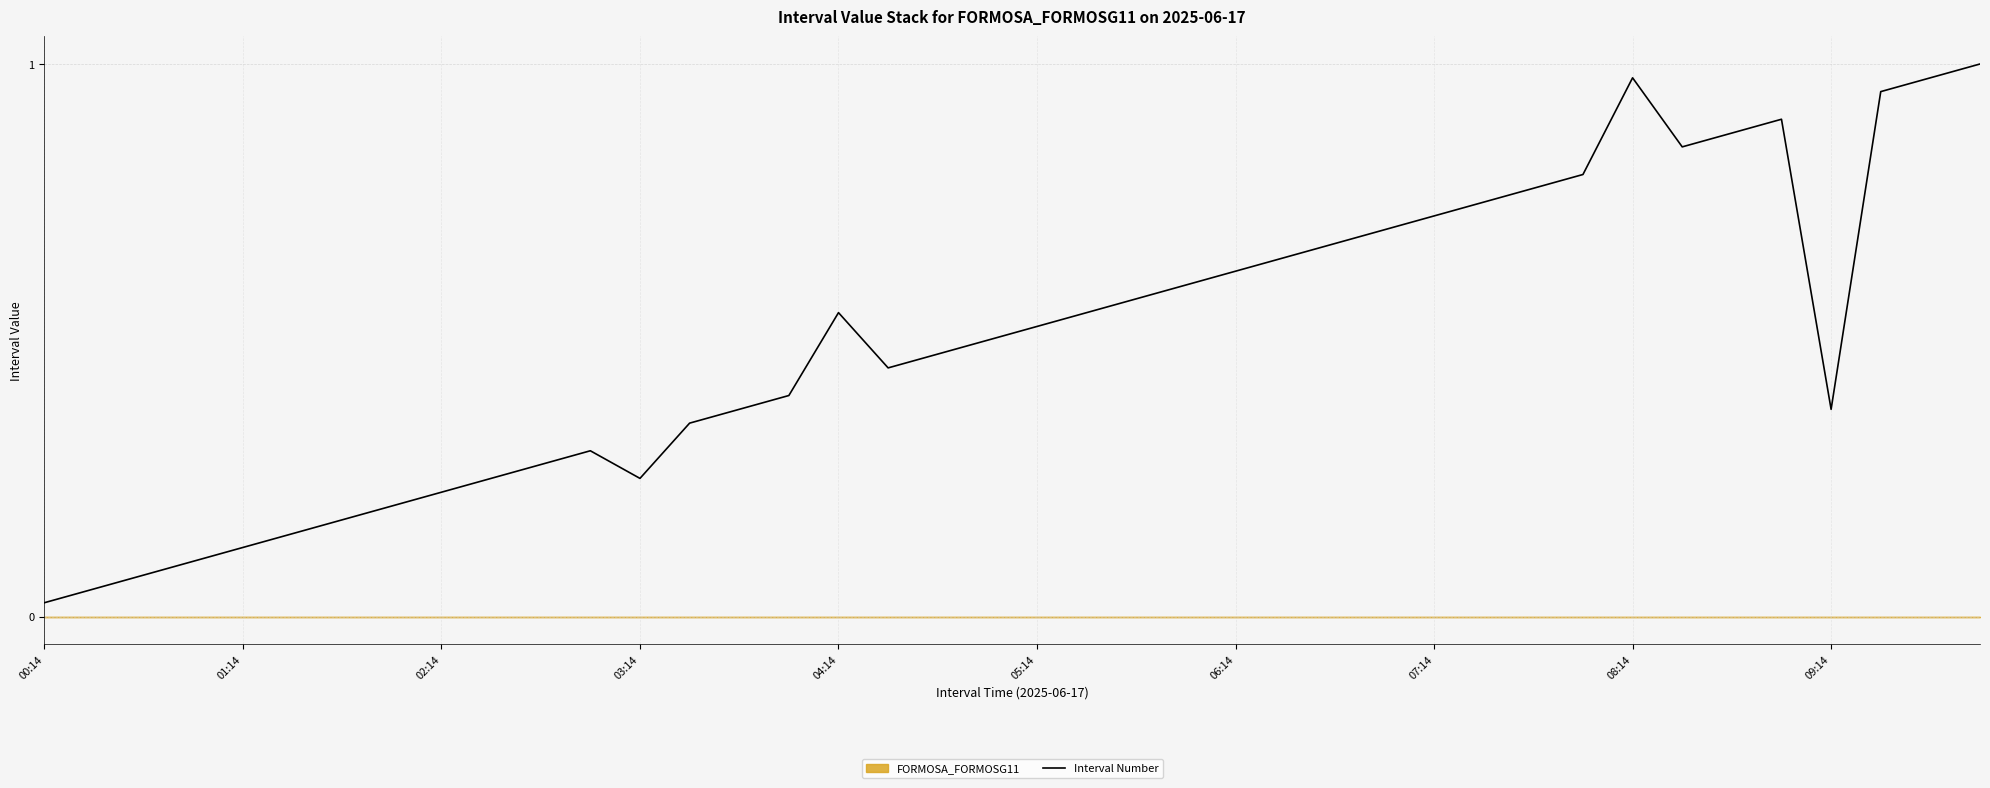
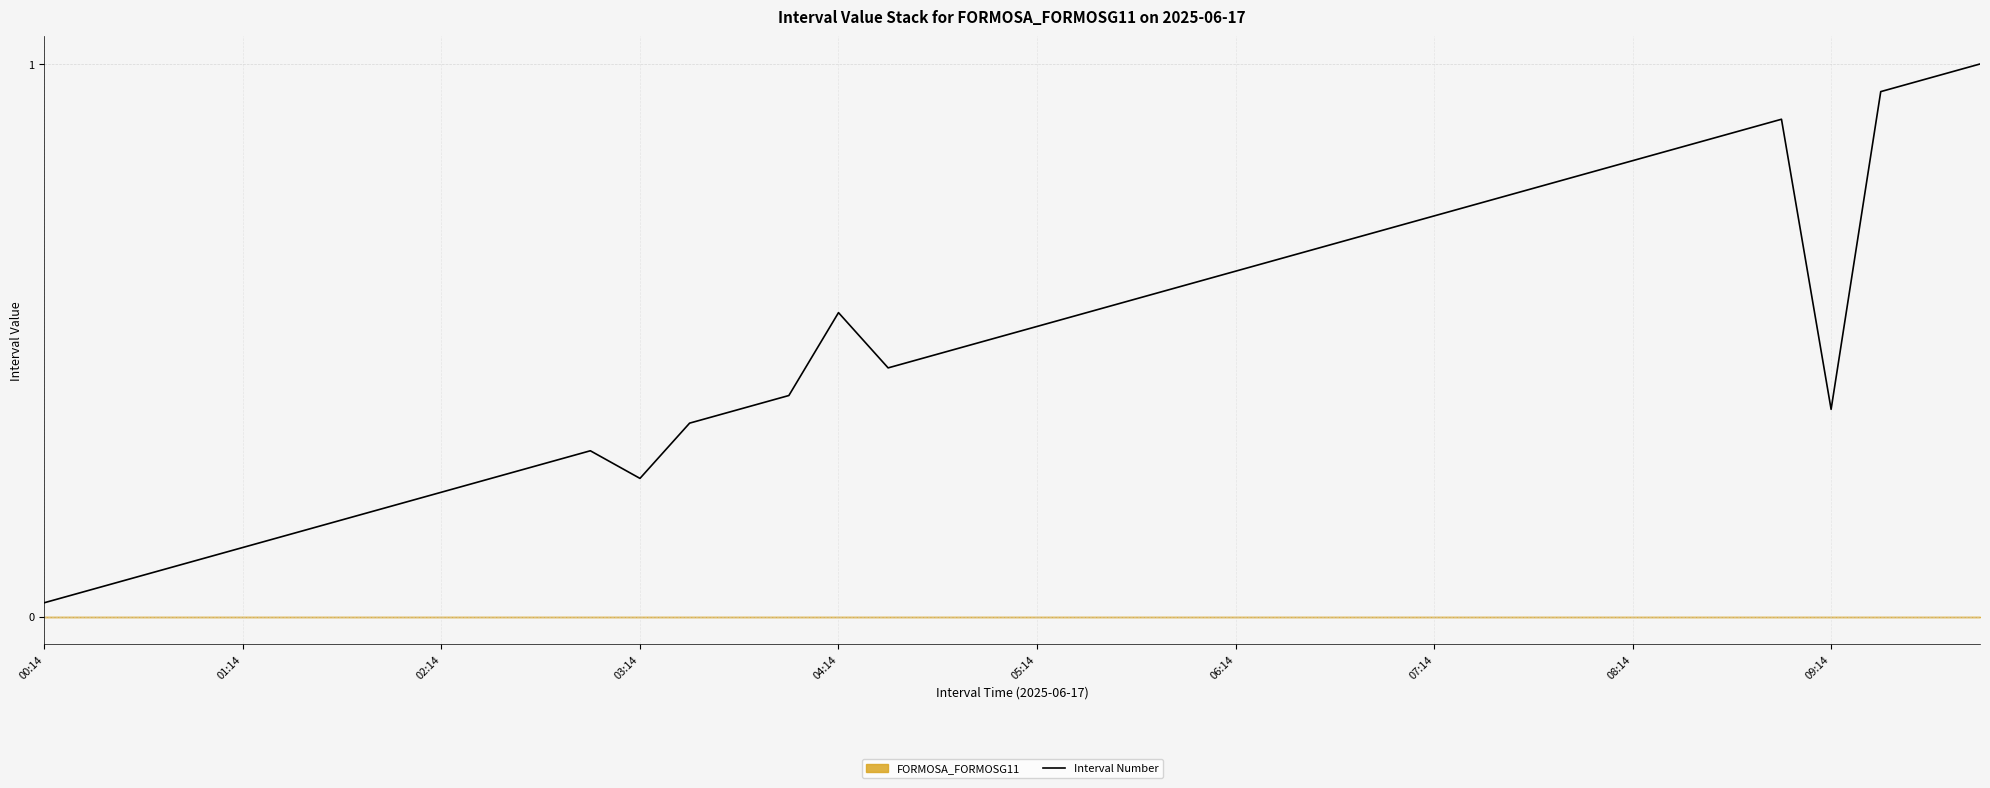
  {
    "Interval Number": {
      "00:14": 0.03,
      "01:14": 0.13,
      "02:14": 0.23,
      "03:14": 0.25,
      "04:14": 0.55,
      "05:14": 0.53,
      "06:14": 0.63,
      "07:14": 0.73,
-     "08:14": 0.98,
+     "08:14": 0.83,
      "09:14": 0.38
    },
    "FORMOSA_FORMOSG11": {
      "00:14": 0.00,
      "01:14": 0.00,
      "02:14": 0.00,
      "03:14": 0.00,
      "04:14": 0.00,
      "05:14": 0.00,
      "06:14": 0.00,
      "07:14": 0.00,
      "08:14": 0.00,
      "09:14": 0.00
    }
  }
